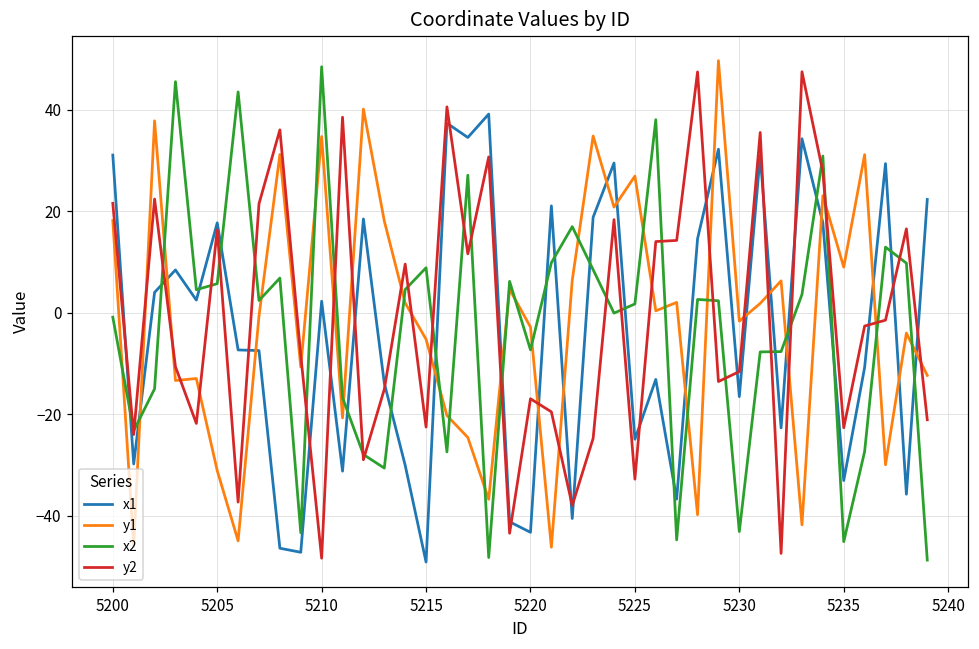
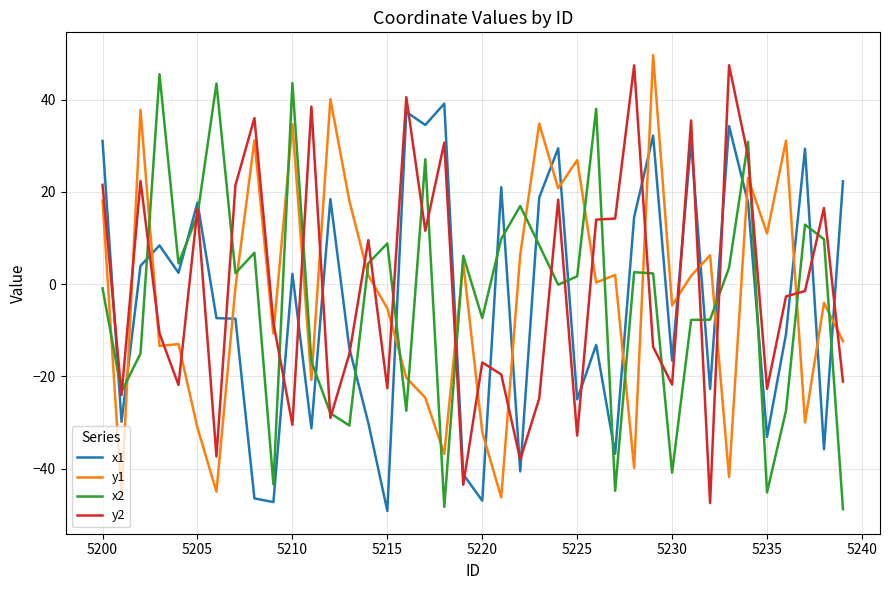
  {
    "x1": {
      "5200": 31,
      "5205": 18,
      "5210": 2,
      "5215": -49,
-     "5220": -43,
+     "5220": -47,
      "5225": -25,
      "5230": -17,
      "5235": -33
    },
    "y1": {
      "5200": 18,
      "5205": -31,
      "5210": 35,
      "5215": -5,
-     "5220": -3,
+     "5220": -32,
      "5225": 27,
-     "5230": -2,
-     "5235": 9
+     "5230": -5,
+     "5235": 11
    },
    "x2": {
      "5200": -1,
-     "5205": 6,
-     "5210": 48,
+     "5205": 15,
+     "5210": 44,
      "5215": 9,
      "5220": -7,
      "5225": 2,
-     "5230": -43,
+     "5230": -41,
      "5235": -45
    },
    "y2": {
      "5200": 22,
      "5205": 16,
-     "5210": -48,
+     "5210": -30,
      "5215": -23,
      "5220": -17,
      "5225": -33,
-     "5230": -12,
+     "5230": -22,
      "5235": -23
    }
  }
